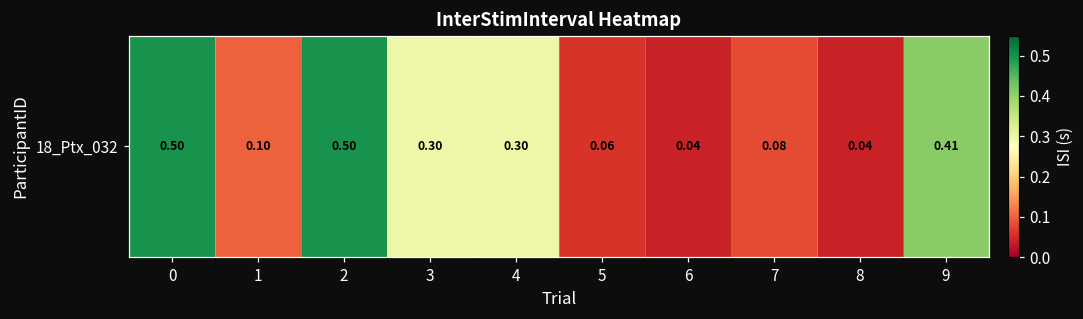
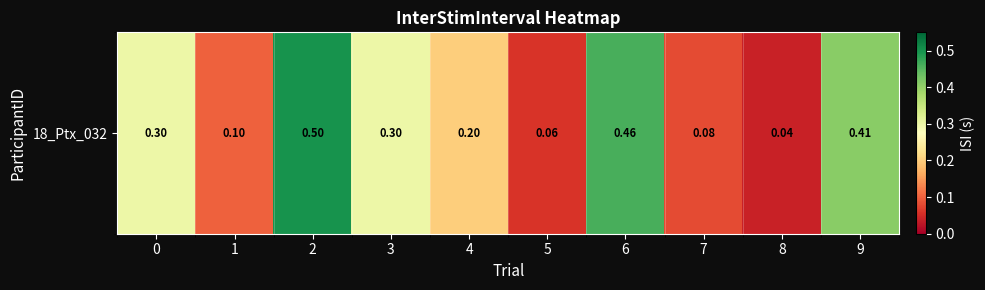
  {
    "18_Ptx_032": {
-     "0": 0.50,
+     "0": 0.30,
      "1": 0.10,
      "2": 0.50,
      "3": 0.30,
-     "4": 0.30,
+     "4": 0.20,
      "5": 0.06,
-     "6": 0.04,
+     "6": 0.46,
      "7": 0.08,
      "8": 0.04,
      "9": 0.41
    }
  }
